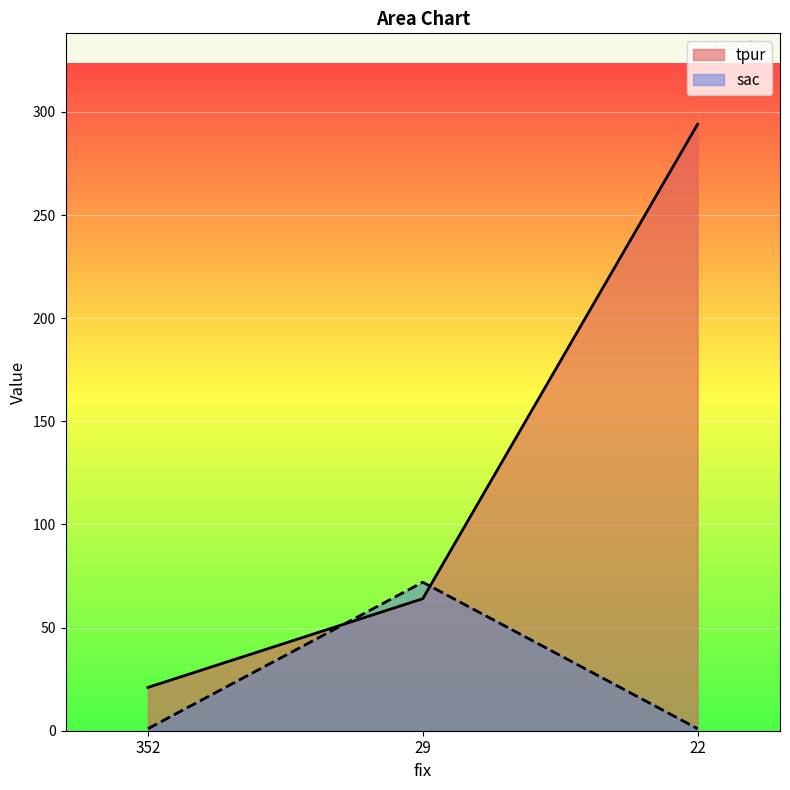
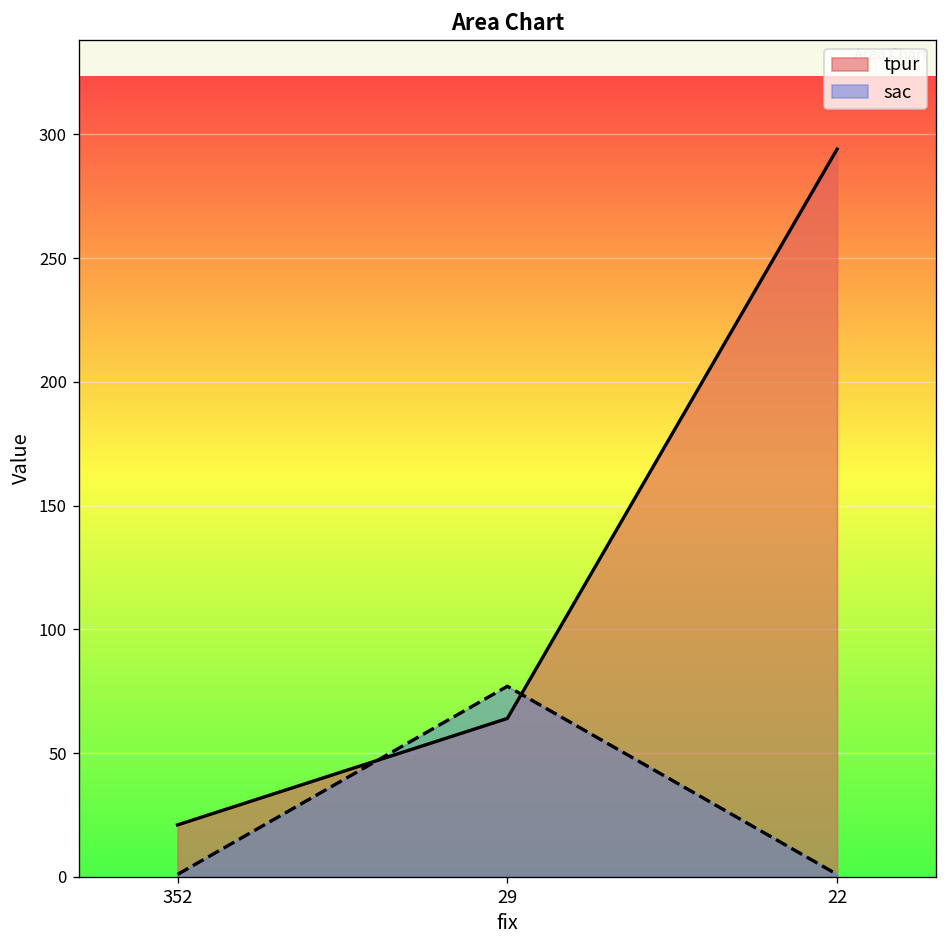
  {
    "tpur": {
      "352": 21,
      "29": 64,
      "22": 294
    },
    "sac": {
      "352": 1,
-     "29": 72,
+     "29": 77,
      "22": 1
    }
  }
